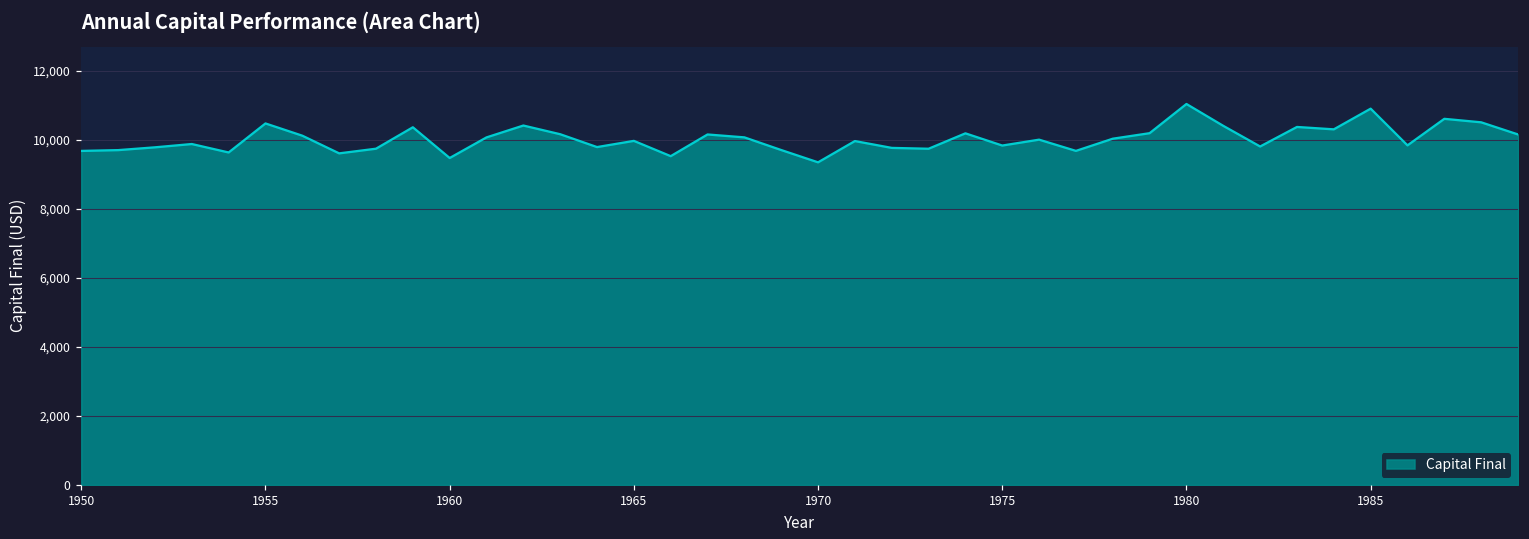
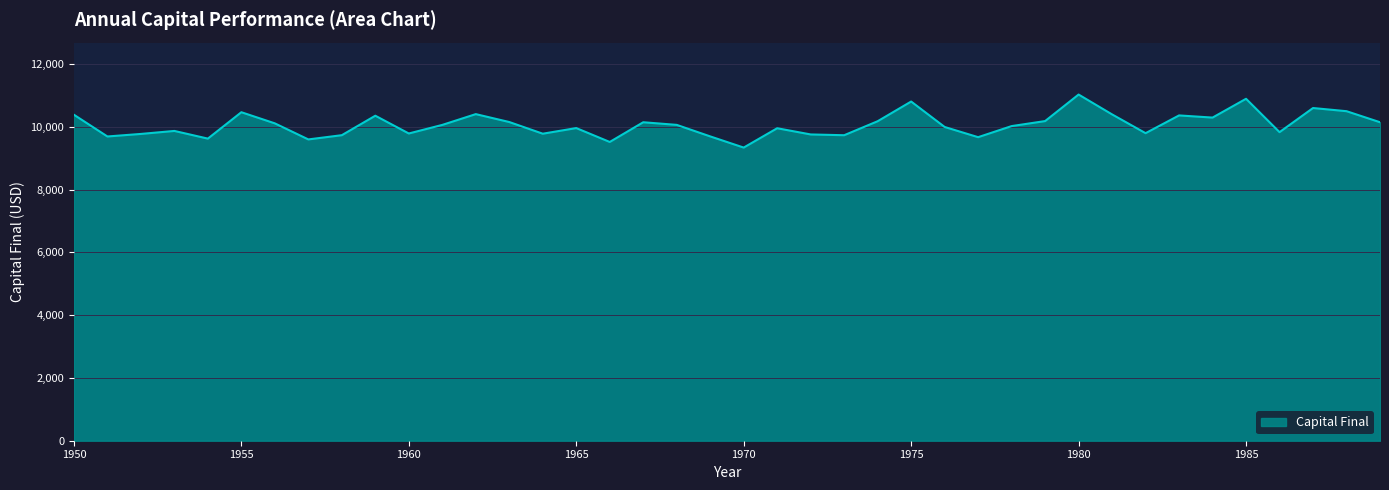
  {
-   "1950": "9,700",
+   "1950": "10,400",
    "1955": "10,500",
-   "1960": "9,500",
+   "1960": "9,800",
    "1965": "10,000",
    "1970": "9,300",
-   "1975": "9,800",
+   "1975": "10,800",
    "1980": "11,000",
    "1985": "10,900"
  }
